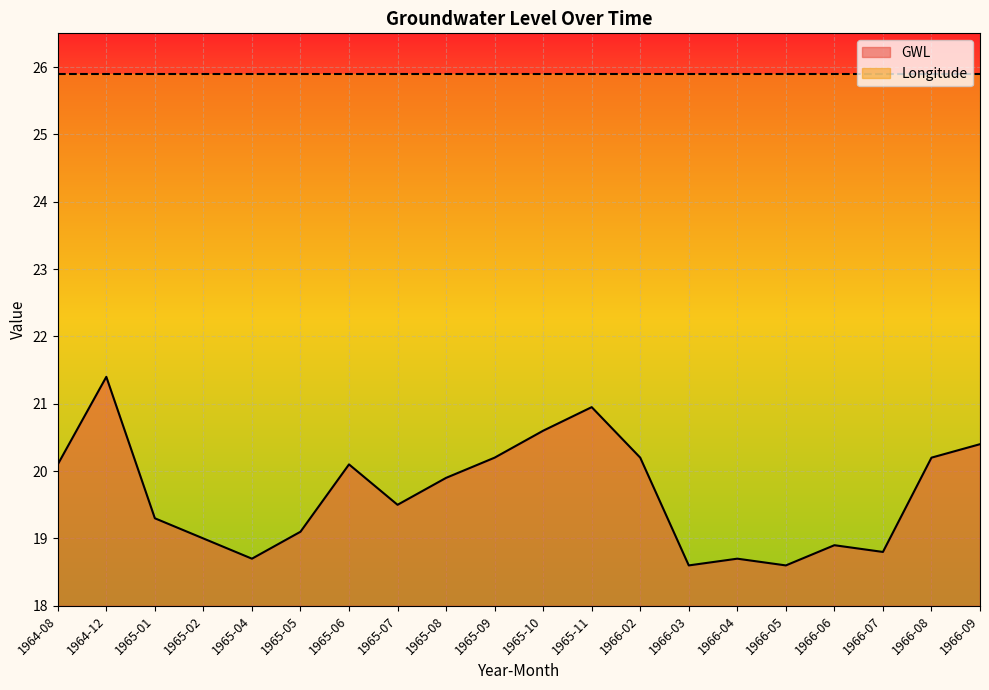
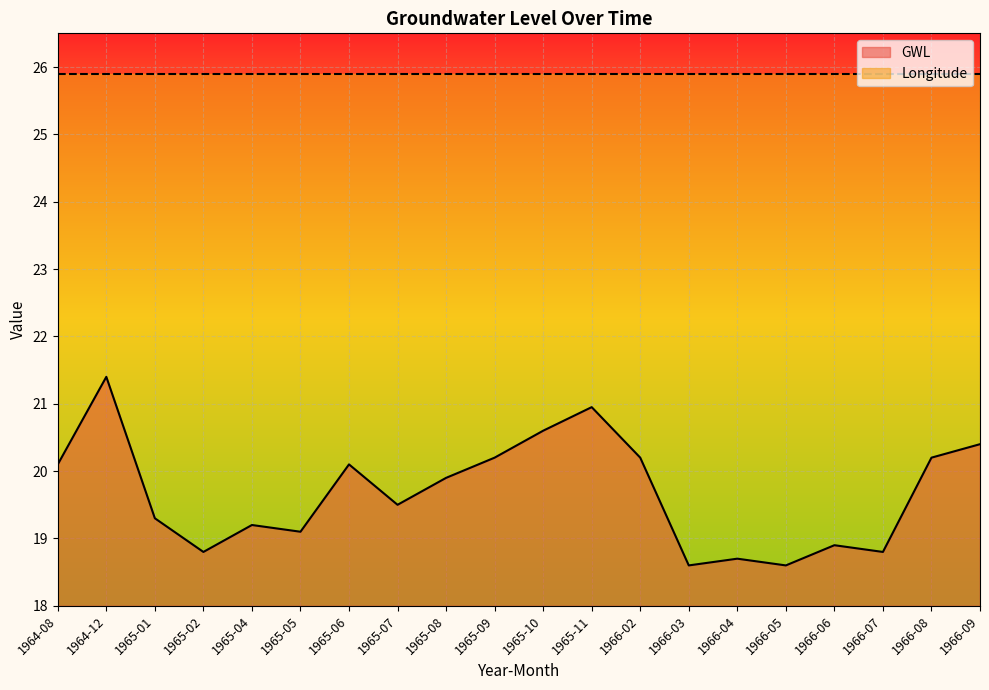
  {
    "GWL": {
      "1964-08": 20.1,
      "1964-12": 21.4,
      "1965-01": 19.3,
-     "1965-02": 19.0,
-     "1965-04": 18.7,
+     "1965-02": 18.8,
+     "1965-04": 19.2,
      "1965-05": 19.1,
      "1965-06": 20.1,
      "1965-07": 19.5,
      "1965-08": 19.9,
      "1965-09": 20.2,
      "1965-10": 20.6,
      "1965-11": 21.0,
      "1966-02": 20.2,
      "1966-03": 18.6,
      "1966-04": 18.7,
      "1966-05": 18.6,
      "1966-06": 18.9,
      "1966-07": 18.8,
      "1966-08": 20.2,
      "1966-09": 20.4
    },
    "Longitude": {
      "1964-08": 25.9,
      "1964-12": 25.9,
      "1965-01": 25.9,
      "1965-02": 25.9,
      "1965-04": 25.9,
      "1965-05": 25.9,
      "1965-06": 25.9,
      "1965-07": 25.9,
      "1965-08": 25.9,
      "1965-09": 25.9,
      "1965-10": 25.9,
      "1965-11": 25.9,
      "1966-02": 25.9,
      "1966-03": 25.9,
      "1966-04": 25.9,
      "1966-05": 25.9,
      "1966-06": 25.9,
      "1966-09": 25.9
    }
  }
